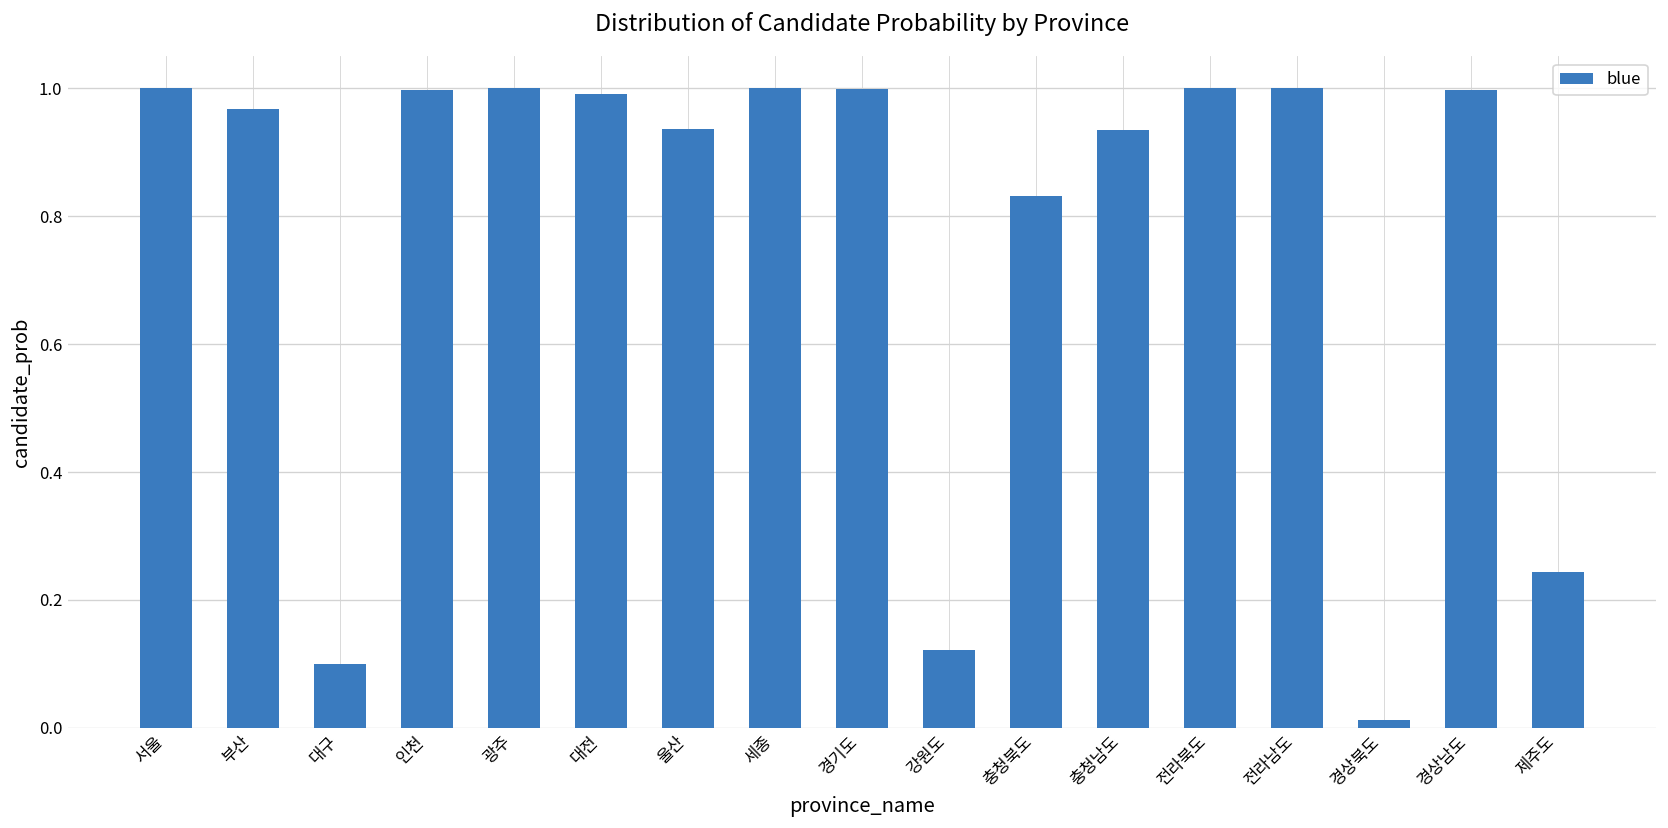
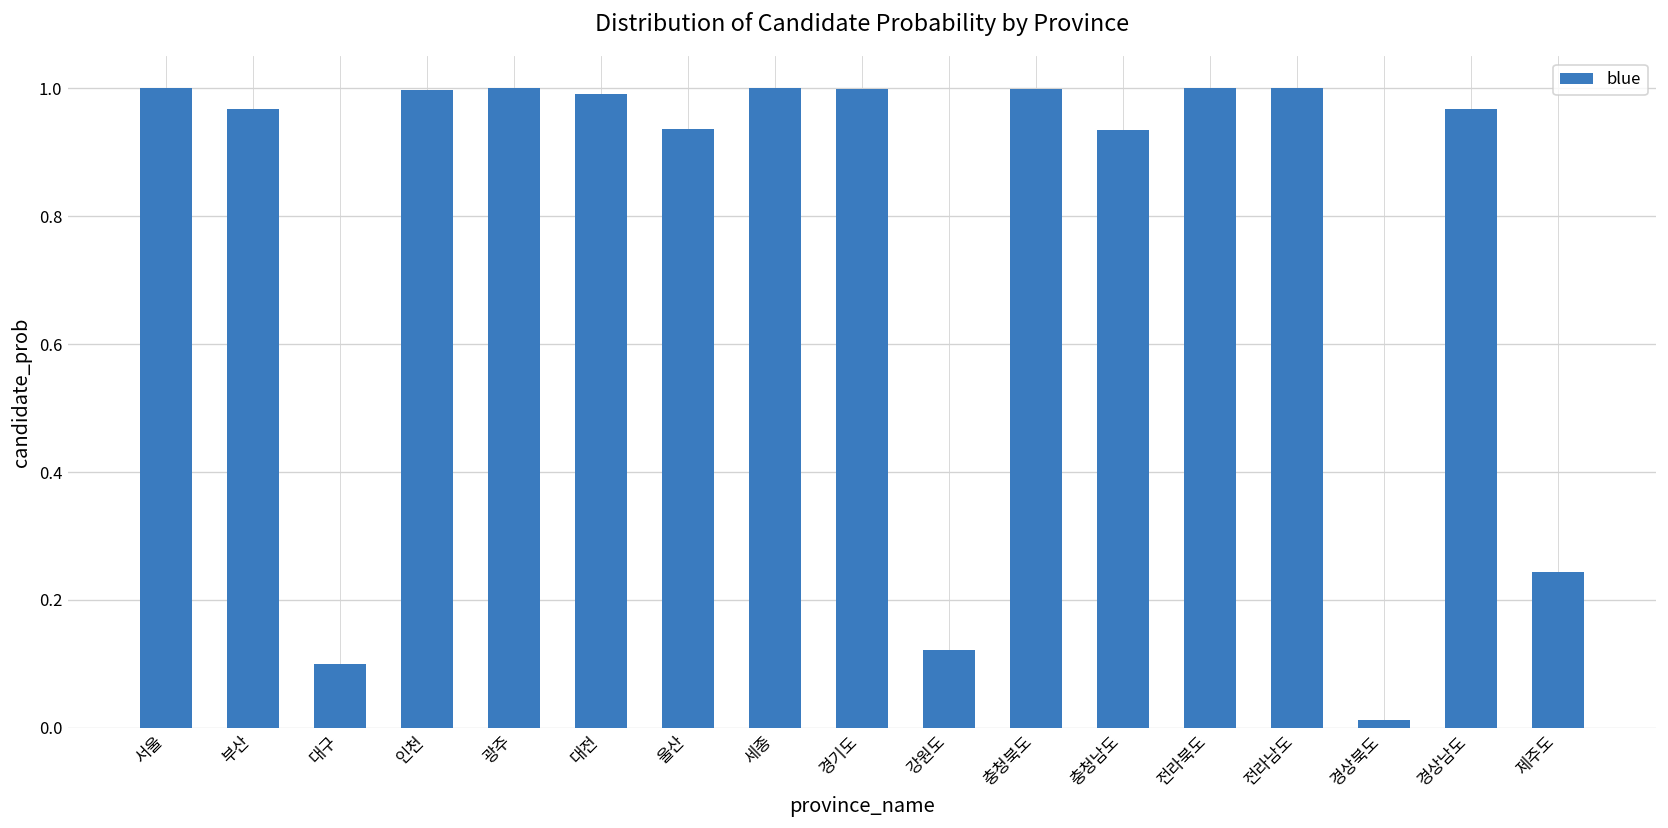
  {
    "서울": 1.00,
    "부산": 0.97,
    "대구": 0.10,
    "인천": 1.00,
    "광주": 1.00,
    "대전": 0.99,
    "울산": 0.94,
    "세종": 1.00,
    "경기도": 1.00,
    "강원도": 0.12,
-   "충청북도": 0.83,
+   "충청북도": 1.00,
    "충청남도": 0.93,
    "전라북도": 1.00,
    "전라남도": 1.00,
    "경상북도": 0.01,
-   "경상남도": 1.00,
+   "경상남도": 0.97,
    "제주도": 0.24
  }
